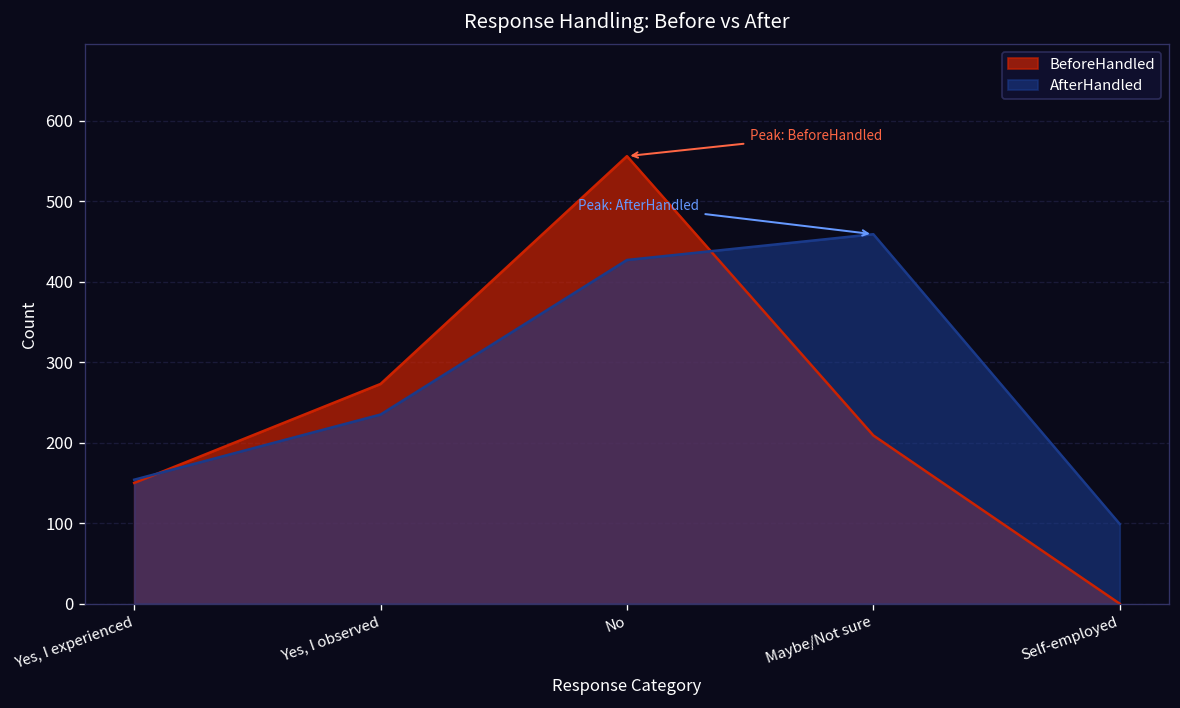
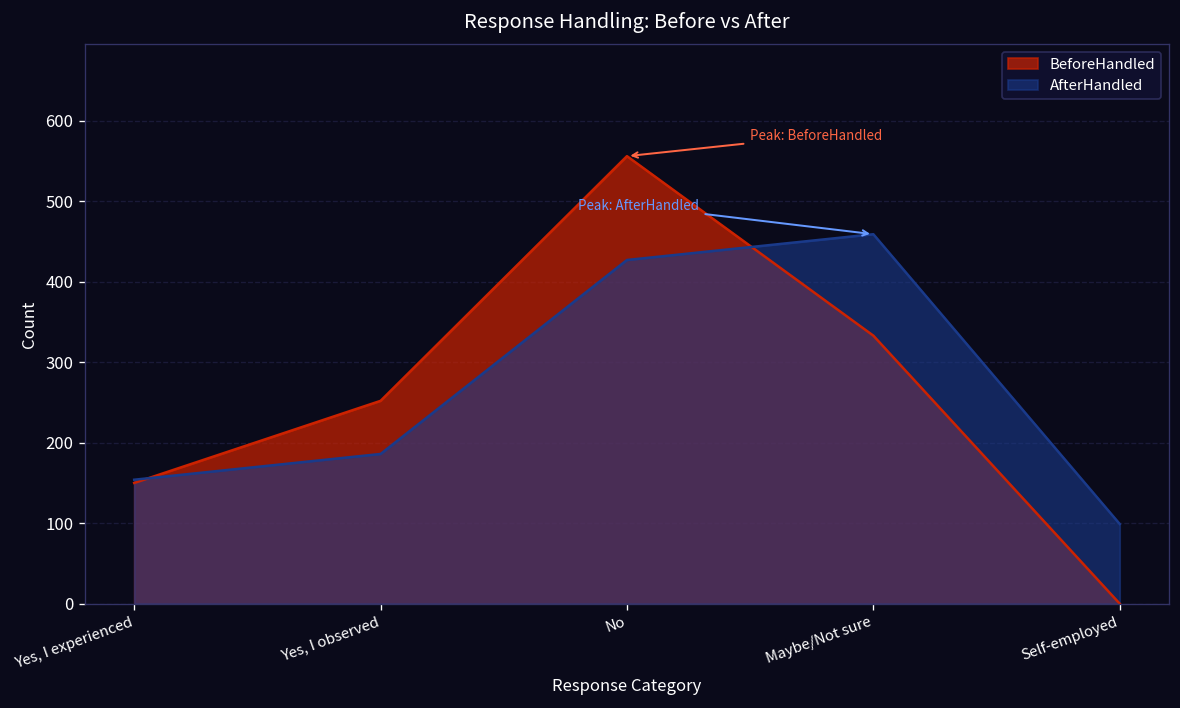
  {
    "BeforeHandled": {
      "Yes, I experienced": 150,
-     "Yes, I observed": 270,
+     "Yes, I observed": 250,
      "No": 560,
-     "Maybe/Not sure": 210,
+     "Maybe/Not sure": 330,
      "Self-employed": 0
    },
    "AfterHandled": {
      "Yes, I experienced": 150,
-     "Yes, I observed": 240,
+     "Yes, I observed": 190,
      "No": 430,
      "Maybe/Not sure": 460,
      "Self-employed": 100
    }
  }
